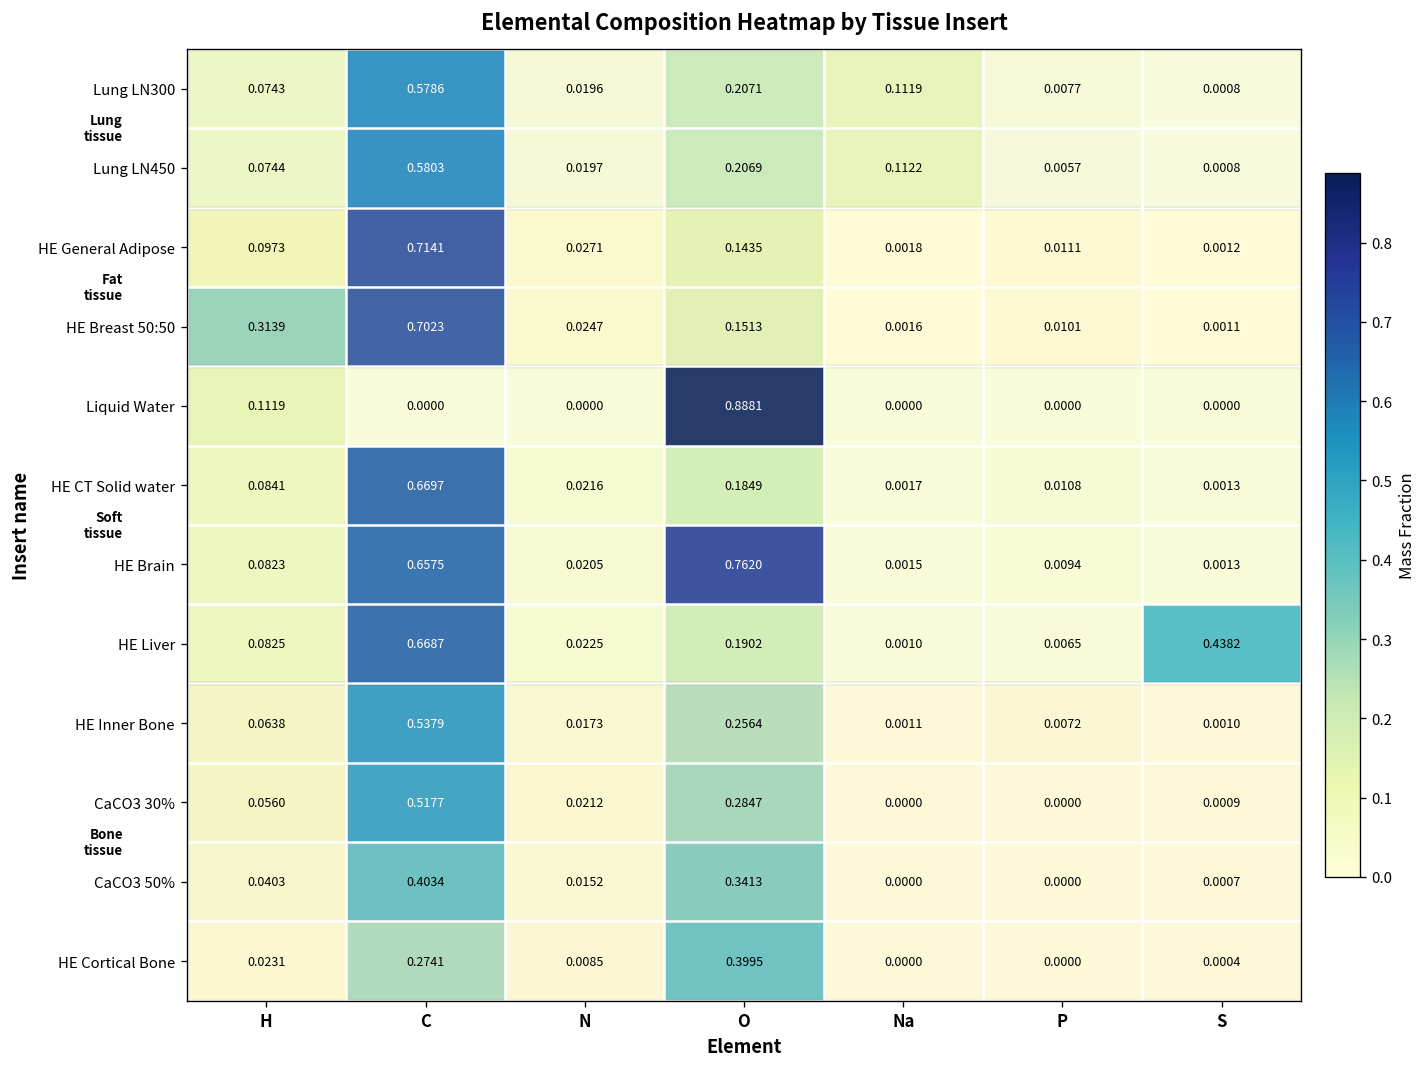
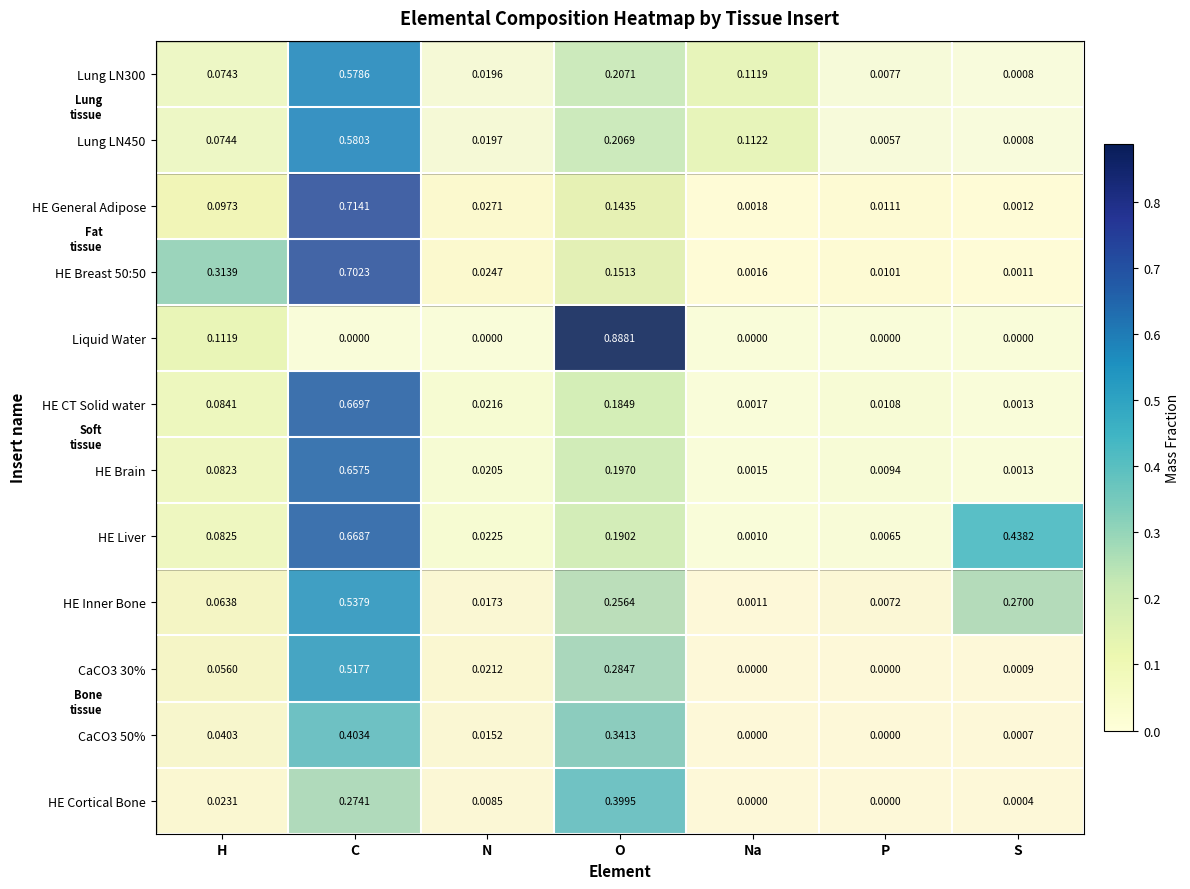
  {
    "Lung LN300": {
      "H": 0.0743,
      "C": 0.5786,
      "N": 0.0196,
      "O": 0.2071,
      "Na": 0.1119,
      "P": 0.0077,
      "S": 0.0008
    },
    "Lung LN450": {
      "H": 0.0744,
      "C": 0.5803,
      "N": 0.0197,
      "O": 0.2069,
      "Na": 0.1122,
      "P": 0.0057,
      "S": 0.0008
    },
    "HE General Adipose": {
      "H": 0.0973,
      "C": 0.7141,
      "N": 0.0271,
      "O": 0.1435,
      "Na": 0.0018,
      "P": 0.0111,
      "S": 0.0012
    },
    "HE Breast 50:50": {
      "H": 0.3139,
      "C": 0.7023,
      "N": 0.0247,
      "O": 0.1513,
      "Na": 0.0016,
      "P": 0.0101,
      "S": 0.0011
    },
    "Liquid Water": {
      "H": 0.1119,
      "C": 0.0000,
      "N": 0.0000,
      "O": 0.8881,
      "Na": 0.0000,
      "P": 0.0000,
      "S": 0.0000
    },
    "HE CT Solid water": {
      "H": 0.0841,
      "C": 0.6697,
      "N": 0.0216,
      "O": 0.1849,
      "Na": 0.0017,
      "P": 0.0108,
      "S": 0.0013
    },
    "HE Brain": {
      "H": 0.0823,
      "C": 0.6575,
      "N": 0.0205,
-     "O": 0.7620,
+     "O": 0.1970,
      "Na": 0.0015,
      "P": 0.0094,
      "S": 0.0013
    },
    "HE Liver": {
      "H": 0.0825,
      "C": 0.6687,
      "N": 0.0225,
      "O": 0.1902,
      "Na": 0.0010,
      "P": 0.0065,
      "S": 0.4382
    },
    "HE Inner Bone": {
      "H": 0.0638,
      "C": 0.5379,
      "N": 0.0173,
      "O": 0.2564,
      "Na": 0.0011,
      "P": 0.0072,
-     "S": 0.0010
+     "S": 0.2700
    },
    "CaCO3 30%": {
      "H": 0.0560,
      "C": 0.5177,
      "N": 0.0212,
      "O": 0.2847,
      "Na": 0.0000,
      "P": 0.0000,
      "S": 0.0009
    },
    "CaCO3 50%": {
      "H": 0.0403,
      "C": 0.4034,
      "N": 0.0152,
      "O": 0.3413,
      "Na": 0.0000,
      "P": 0.0000,
      "S": 0.0007
    },
    "HE Cortical Bone": {
      "H": 0.0231,
      "C": 0.2741,
      "N": 0.0085,
      "O": 0.3995,
      "Na": 0.0000,
      "P": 0.0000,
      "S": 0.0004
    }
  }
